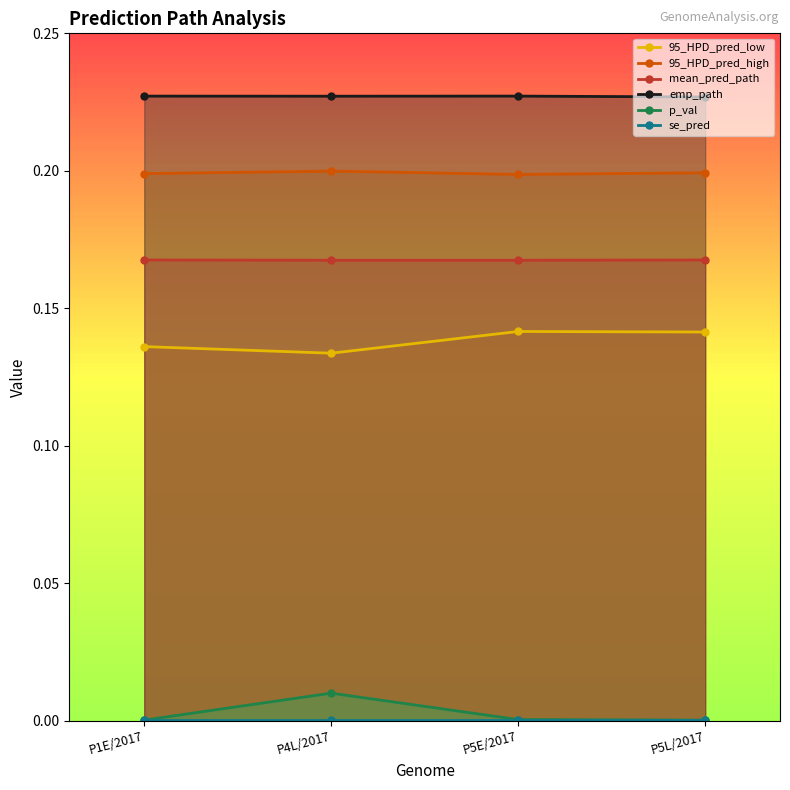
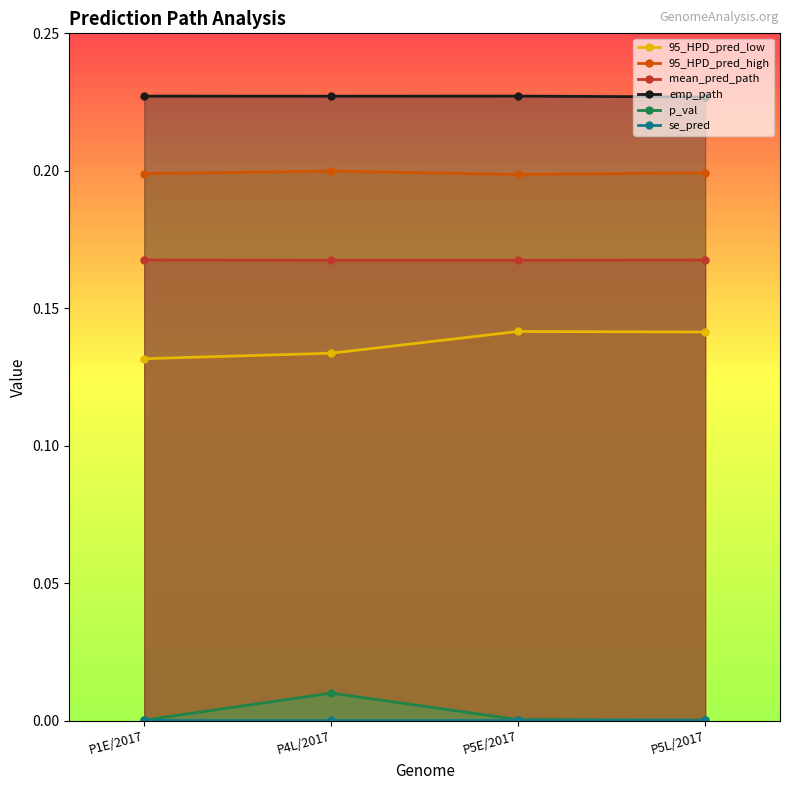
  {
    "95_HPD_pred_low": {
-     "P1E/2017": 0.136,
+     "P1E/2017": 0.132,
      "P4L/2017": 0.134,
      "P5E/2017": 0.142,
      "P5L/2017": 0.141
    },
    "emp_path": {
      "P1E/2017": 0.227,
      "P4L/2017": 0.227,
      "P5E/2017": 0.227
    },
    "p_val": {
      "P4L/2017": 0.010
    },
    "se_pred": {
      "P4L/2017": 0.000
    }
  }
